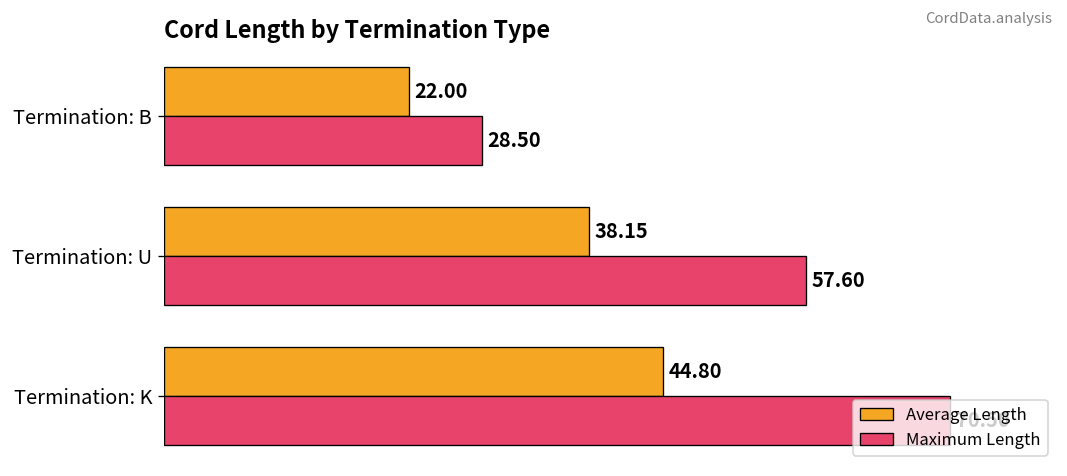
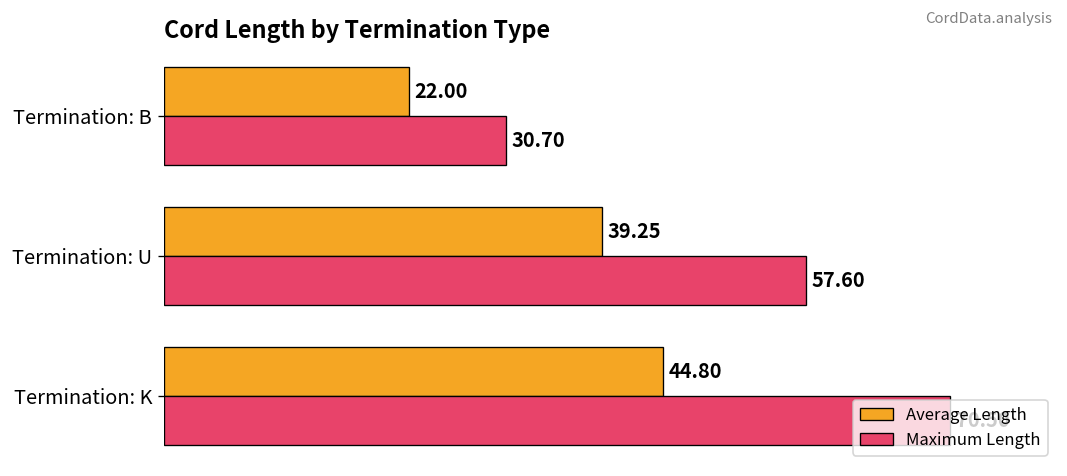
  {
    "Average Length": {
      "Termination: B": 22.00,
-     "Termination: U": 38.15,
+     "Termination: U": 39.25,
      "Termination: K": 44.80
    },
    "Maximum Length": {
-     "Termination: B": 28.50,
+     "Termination: B": 30.70,
      "Termination: U": 57.60
    }
  }
